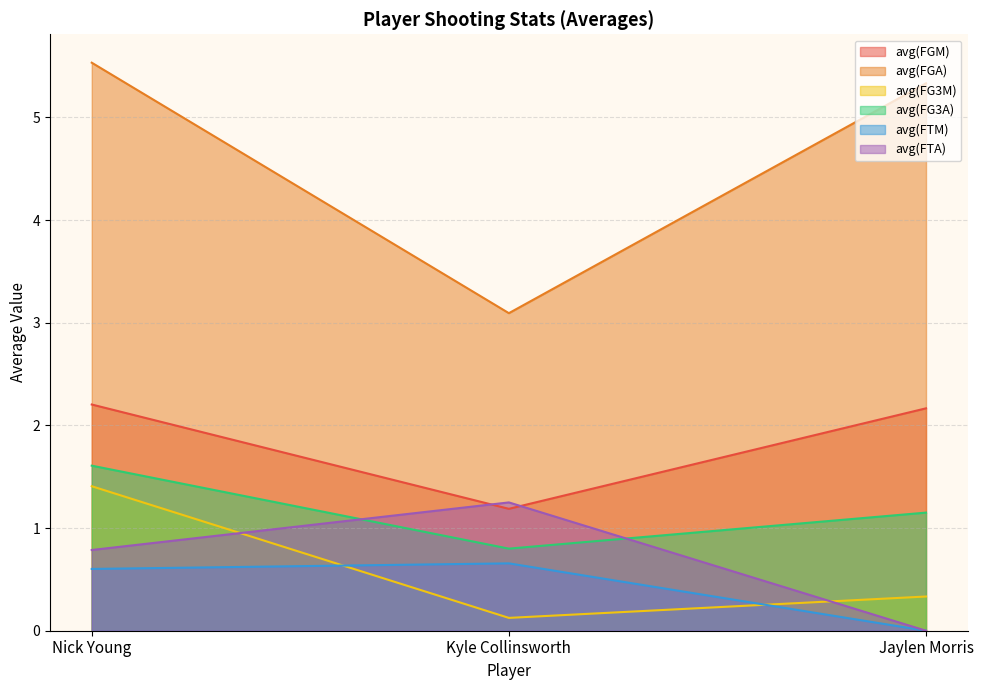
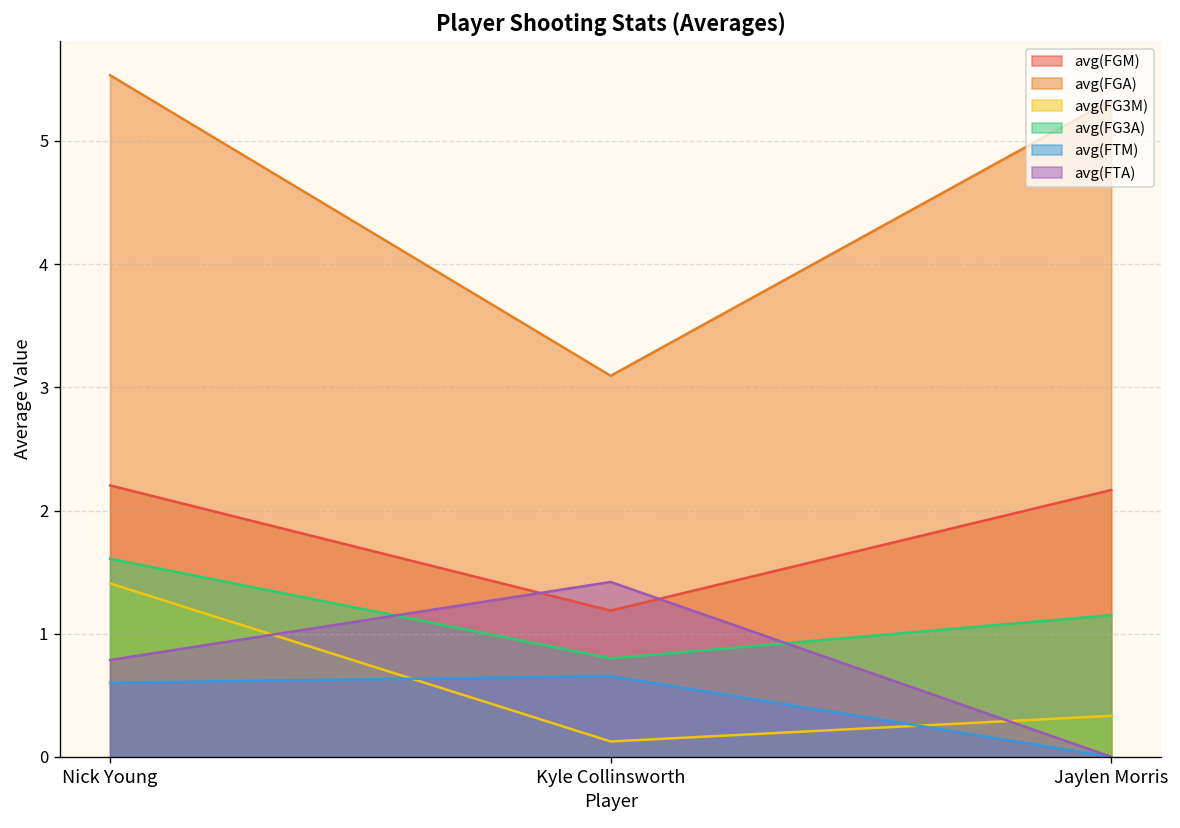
  {
    "avg(FG3A)": {
      "Nick Young": 1.61,
      "Kyle Collinsworth": 0.80,
      "Jaylen Morris": 1.15
    },
    "avg(FTM)": {
      "Nick Young": 0.60,
      "Kyle Collinsworth": 0.66
    },
    "avg(FTA)": {
      "Nick Young": 0.79,
-     "Kyle Collinsworth": 1.25
+     "Kyle Collinsworth": 1.42
    }
  }
